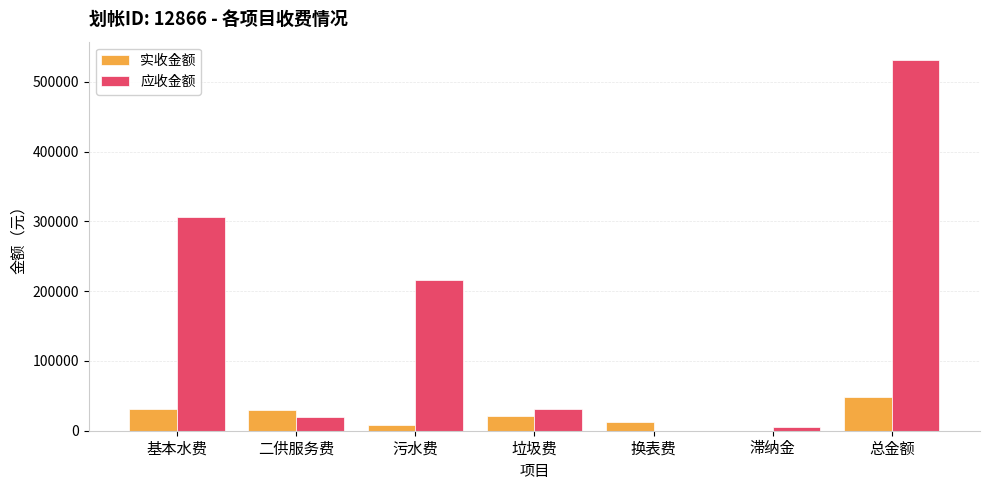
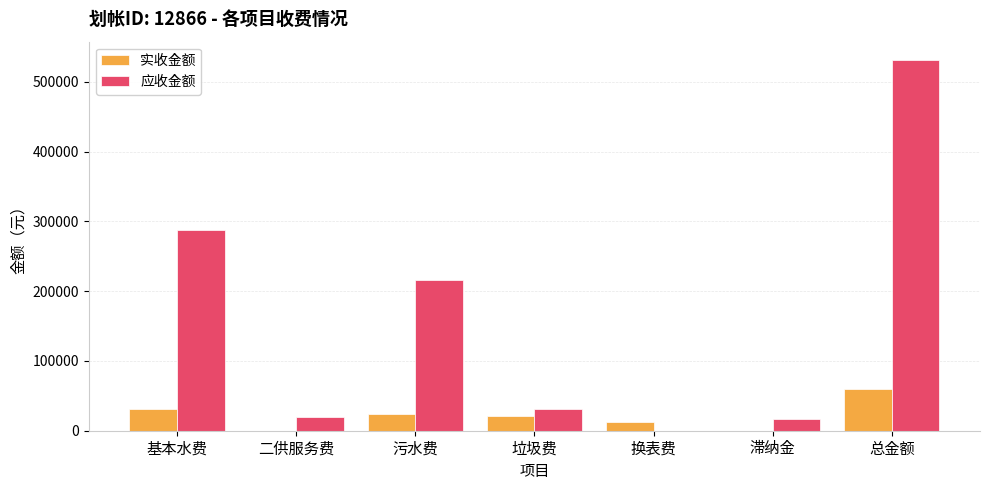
  {
    "实收金额": {
      "基本水费": 30000,
-     "二供服务费": 30000,
-     "污水费": 10000,
+     "二供服务费": 0,
+     "污水费": 20000,
      "垃圾费": 20000,
      "换表费": 10000,
      "滞纳金": 0,
-     "总金额": 50000
+     "总金额": 60000
    },
    "应收金额": {
-     "基本水费": 310000,
+     "基本水费": 290000,
      "二供服务费": 20000,
      "污水费": 220000,
      "垃圾费": 30000,
      "换表费": 0,
-     "滞纳金": 10000,
+     "滞纳金": 20000,
      "总金额": 530000
    }
  }
